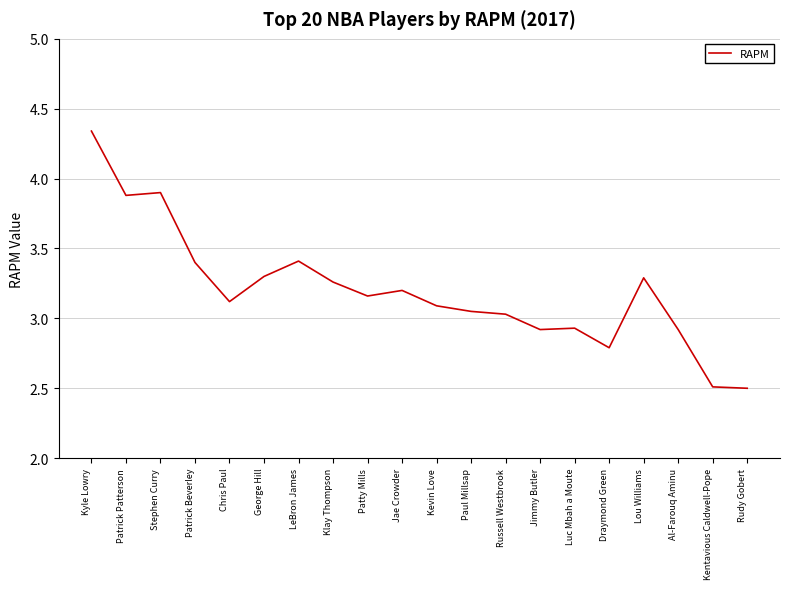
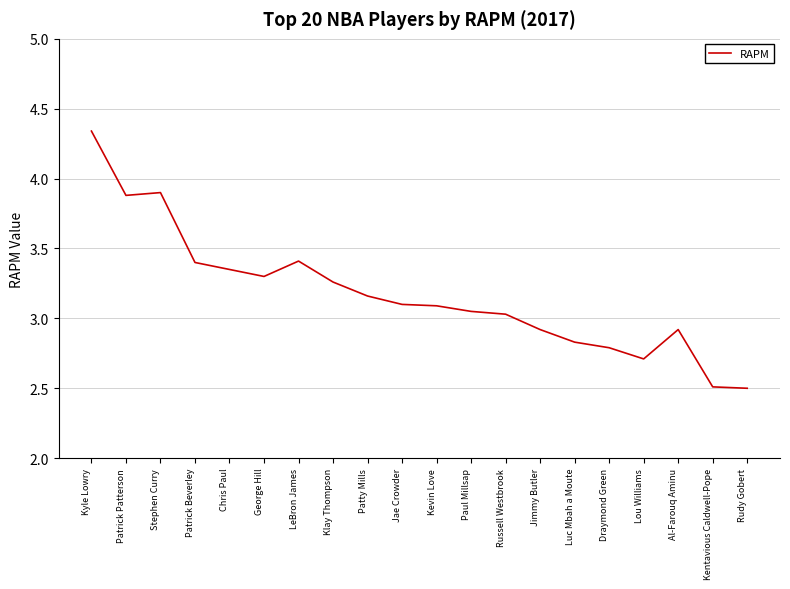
  {
    "Kyle Lowry": 4.34,
    "Patrick Patterson": 3.88,
    "Stephen Curry": 3.90,
    "Patrick Beverley": 3.40,
-   "Chris Paul": 3.12,
+   "Chris Paul": 3.35,
    "George Hill": 3.30,
    "LeBron James": 3.41,
    "Klay Thompson": 3.26,
    "Patty Mills": 3.16,
-   "Jae Crowder": 3.2,
+   "Jae Crowder": 3.1,
    "Kevin Love": 3.09,
    "Paul Millsap": 3.05,
    "Russell Westbrook": 3.03,
    "Jimmy Butler": 2.92,
-   "Luc Mbah a Moute": 2.93,
+   "Luc Mbah a Moute": 2.83,
    "Draymond Green": 2.79,
-   "Lou Williams": 3.29,
+   "Lou Williams": 2.71,
    "Al-Farouq Aminu": 2.92,
    "Kentavious Caldwell-Pope": 2.51,
    "Rudy Gobert": 2.50
  }
